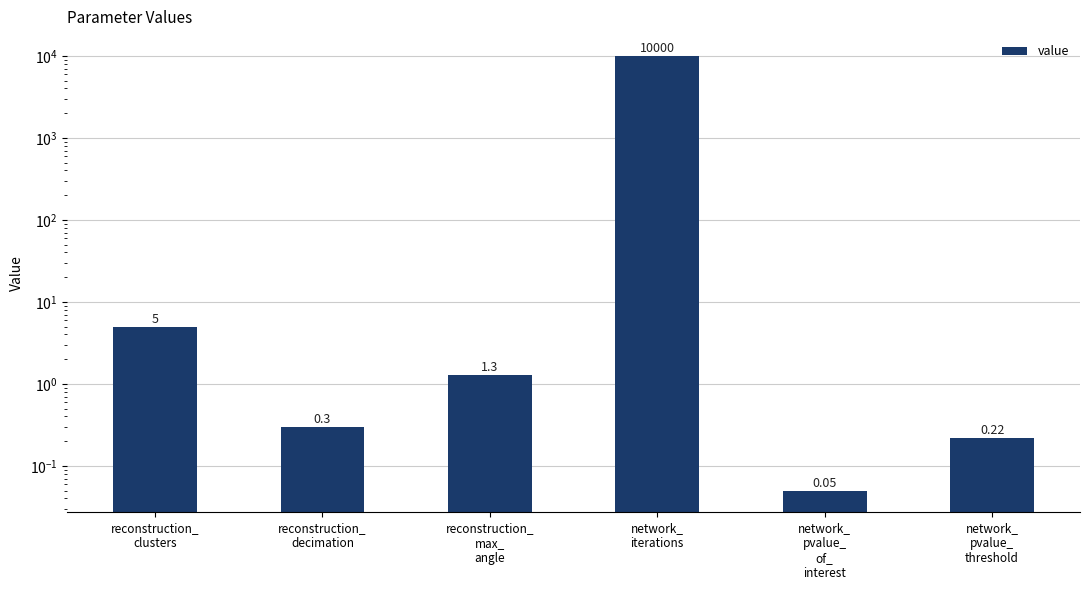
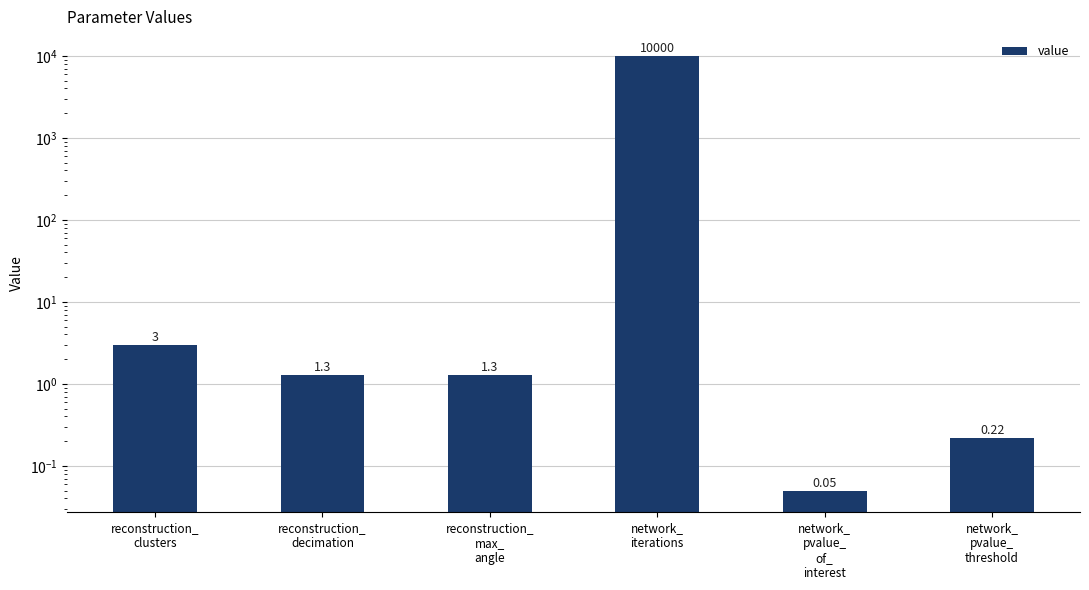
  {
-   "reconstruction_ clusters": 5,
-   "reconstruction_ decimation": 0.3,
+   "reconstruction_ clusters": 3,
+   "reconstruction_ decimation": 1.3,
    "reconstruction_ max_ angle": 1.3,
    "network_ iterations": 10000,
    "network_ pvalue_ of_ interest": 0.05,
    "network_ pvalue_ threshold": 0.22
  }
